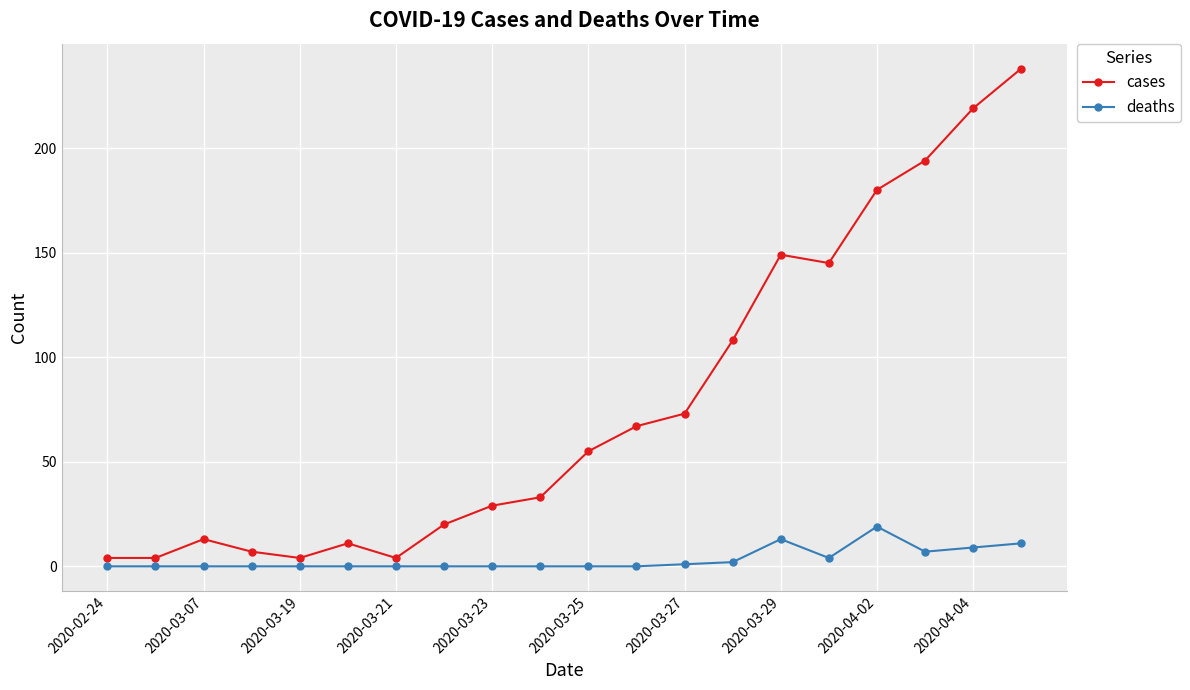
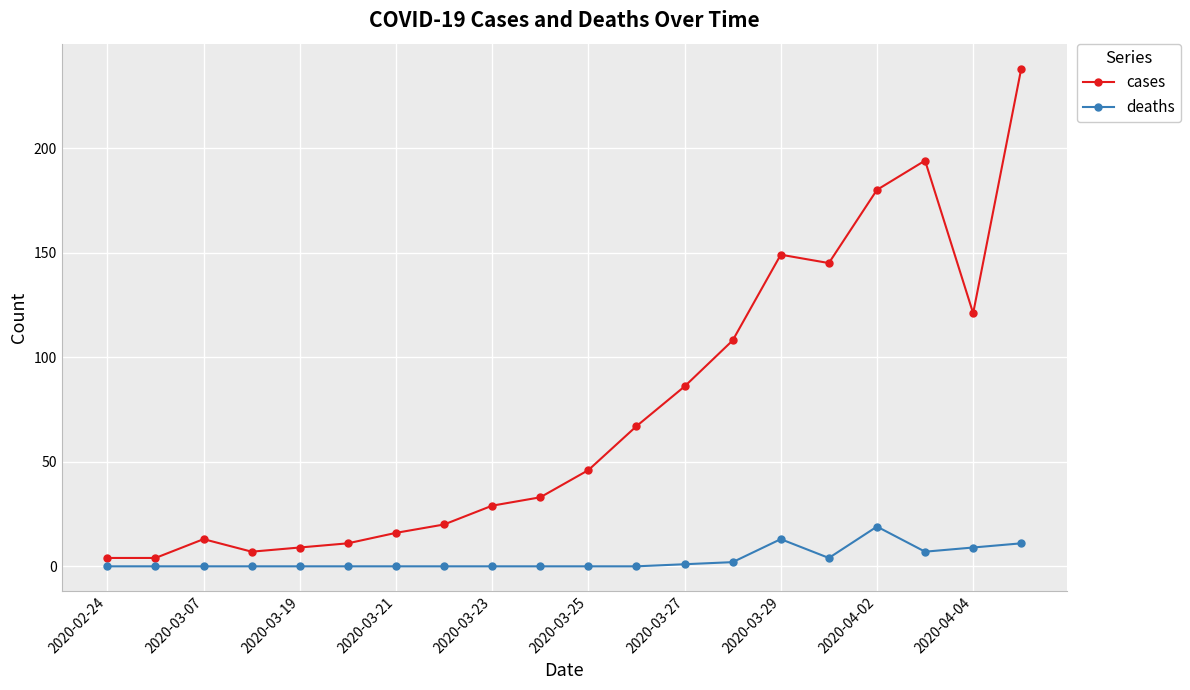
  {
    "cases": {
      "2020-02-24": 4,
      "2020-03-07": 13,
-     "2020-03-19": 4,
-     "2020-03-21": 4,
+     "2020-03-19": 9,
+     "2020-03-21": 16,
      "2020-03-23": 29,
-     "2020-03-25": 55,
-     "2020-03-27": 73,
+     "2020-03-25": 46,
+     "2020-03-27": 86,
      "2020-03-29": 149,
      "2020-04-02": 180,
-     "2020-04-04": 219
+     "2020-04-04": 121
    },
    "deaths": {
      "2020-02-24": 0,
      "2020-03-07": 0,
      "2020-03-19": 0,
      "2020-03-21": 0,
      "2020-03-23": 0,
      "2020-03-25": 0,
      "2020-03-27": 1,
      "2020-03-29": 13,
      "2020-04-02": 19,
      "2020-04-04": 9
    }
  }
